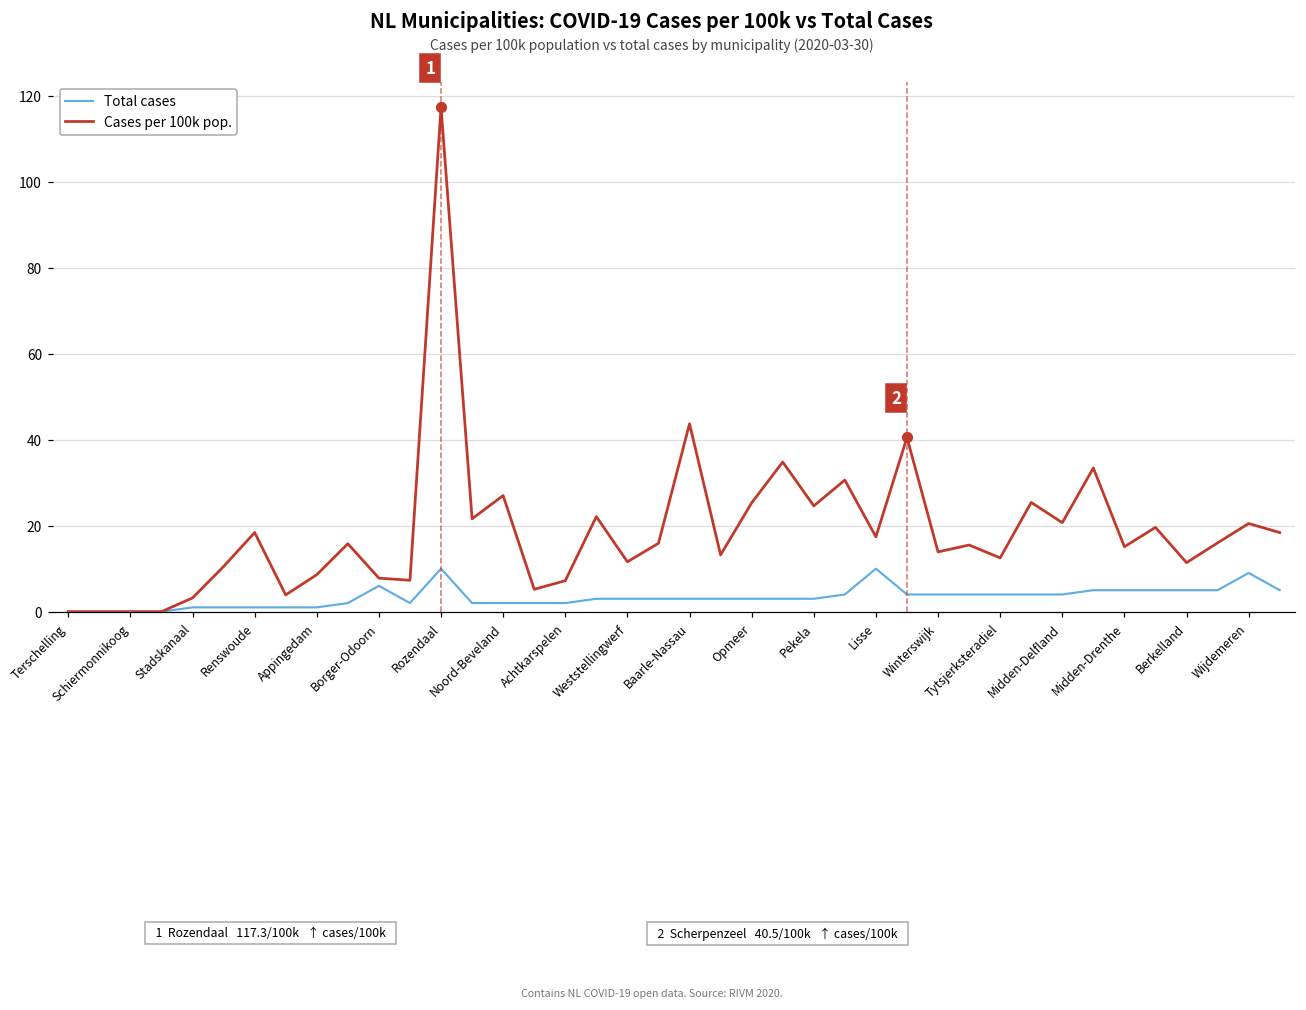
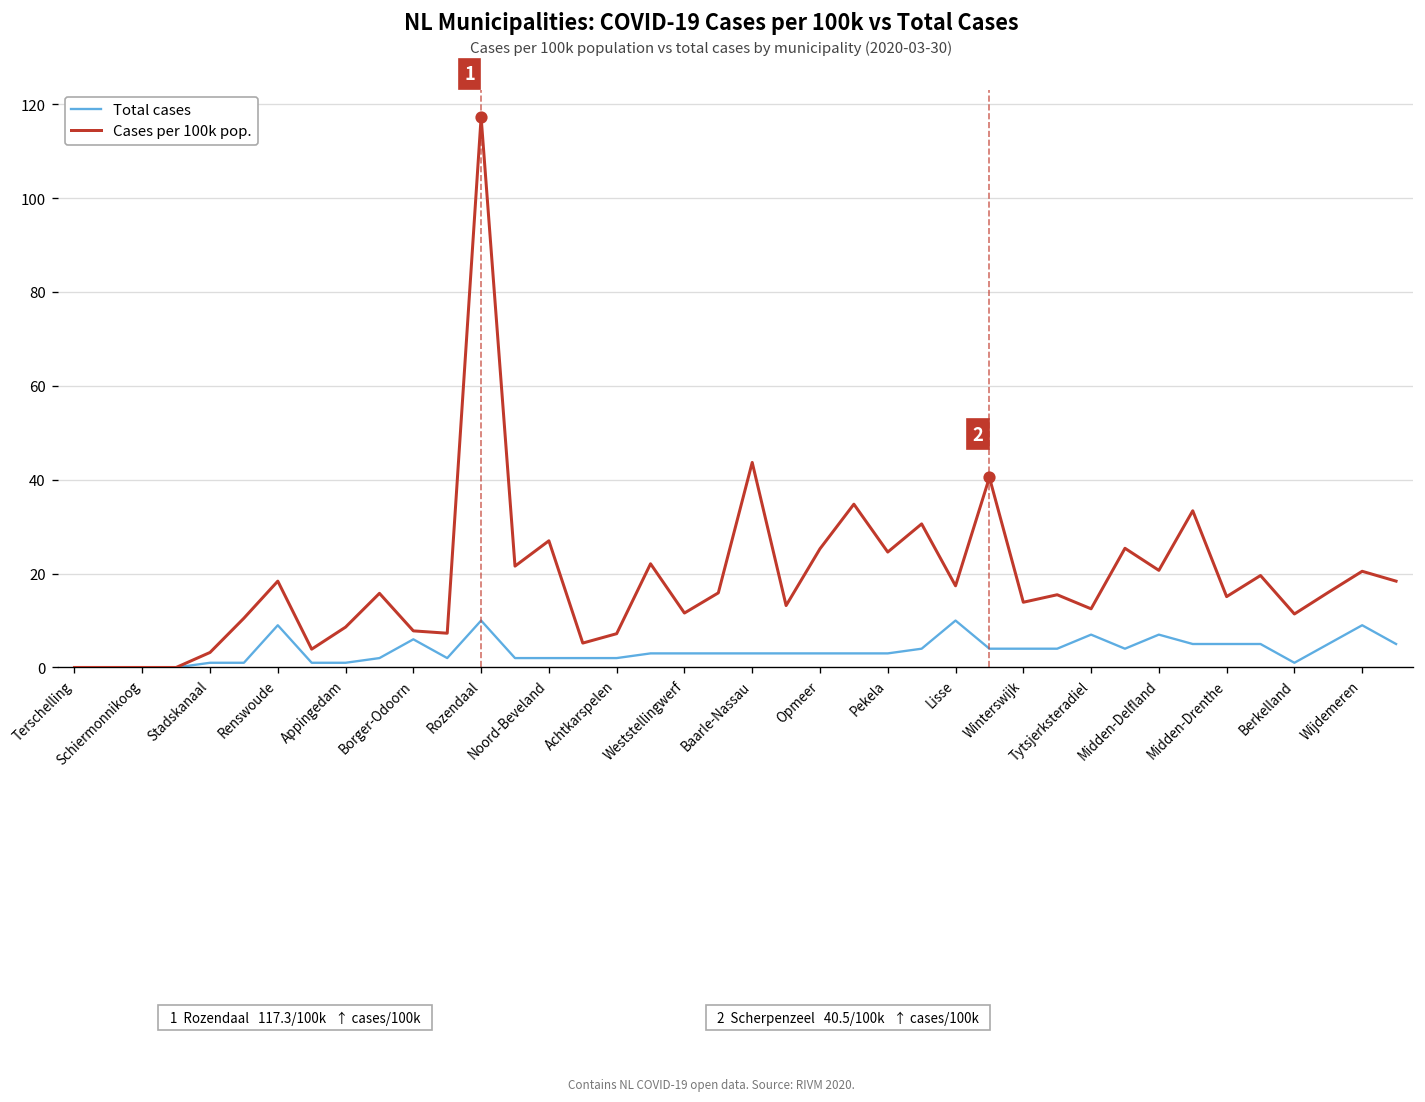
  {
    "Total cases": {
      "Stadskanaal": 1,
-     "Renswoude": 1,
+     "Renswoude": 9,
      "Appingedam": 1,
      "Borger-Odoorn": 6,
      "Rozendaal": 10,
      "Noord-Beveland": 2,
      "Achtkarspelen": 2,
      "Weststellingwerf": 3,
      "Baarle-Nassau": 3,
      "Opmeer": 3,
      "Pekela": 3,
      "Lisse": 10,
      "Winterswijk": 4,
-     "Tytsjerksteradiel": 4,
-     "Midden-Delfland": 4,
+     "Tytsjerksteradiel": 7,
+     "Midden-Delfland": 7,
      "Midden-Drenthe": 5,
-     "Berkelland": 5,
+     "Berkelland": 1,
      "Wijdemeren": 9
    }
  }
